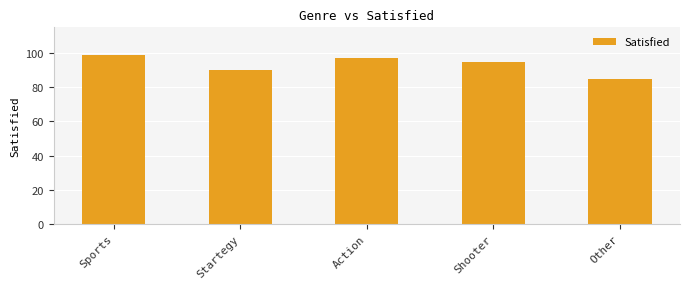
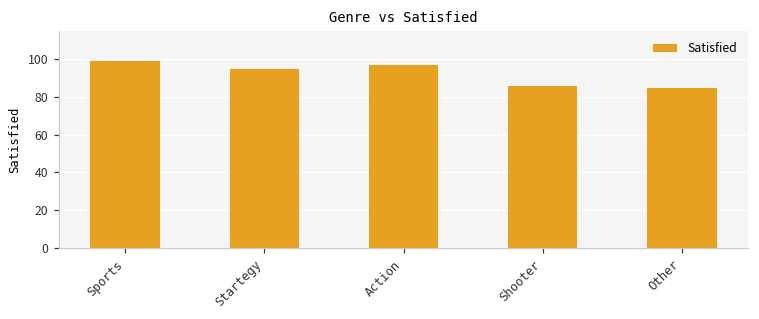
  {
    "Sports": 99,
-   "Startegy": 90,
+   "Startegy": 95,
    "Action": 97,
-   "Shooter": 95,
+   "Shooter": 86,
    "Other": 85
  }
